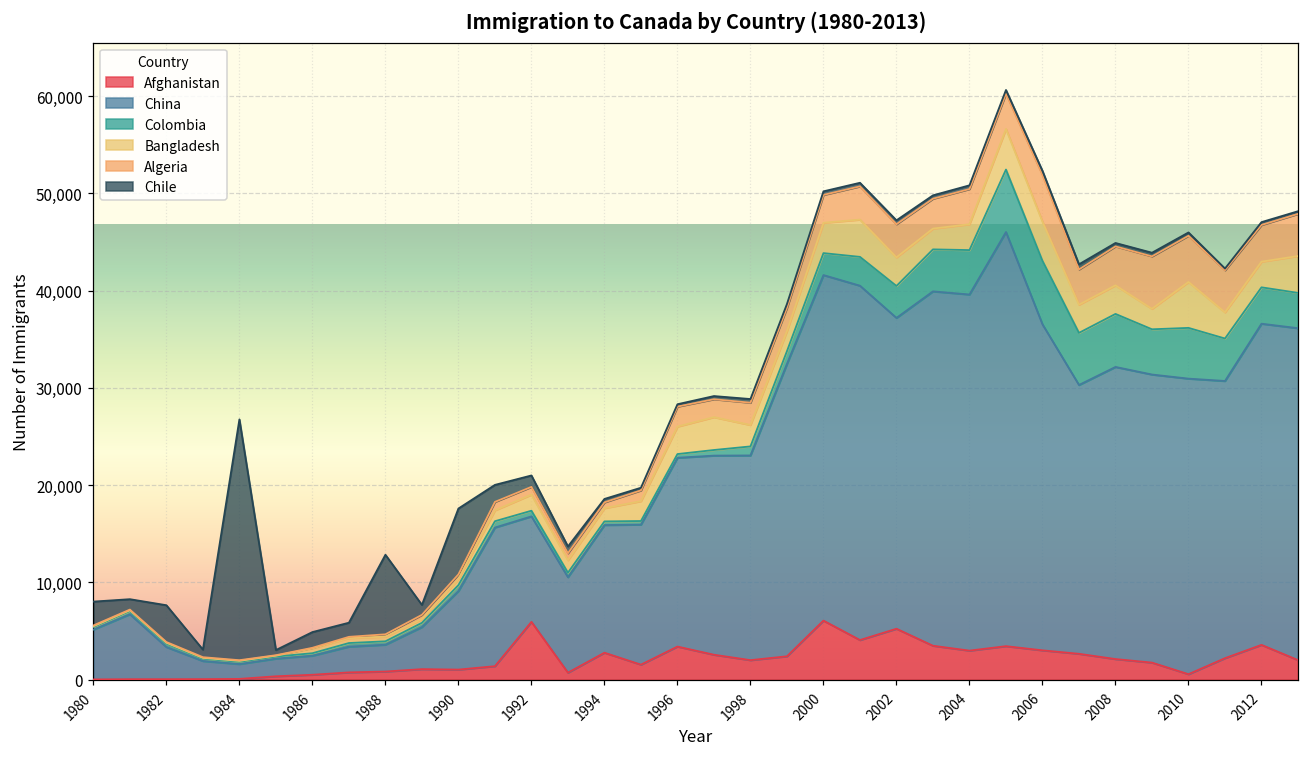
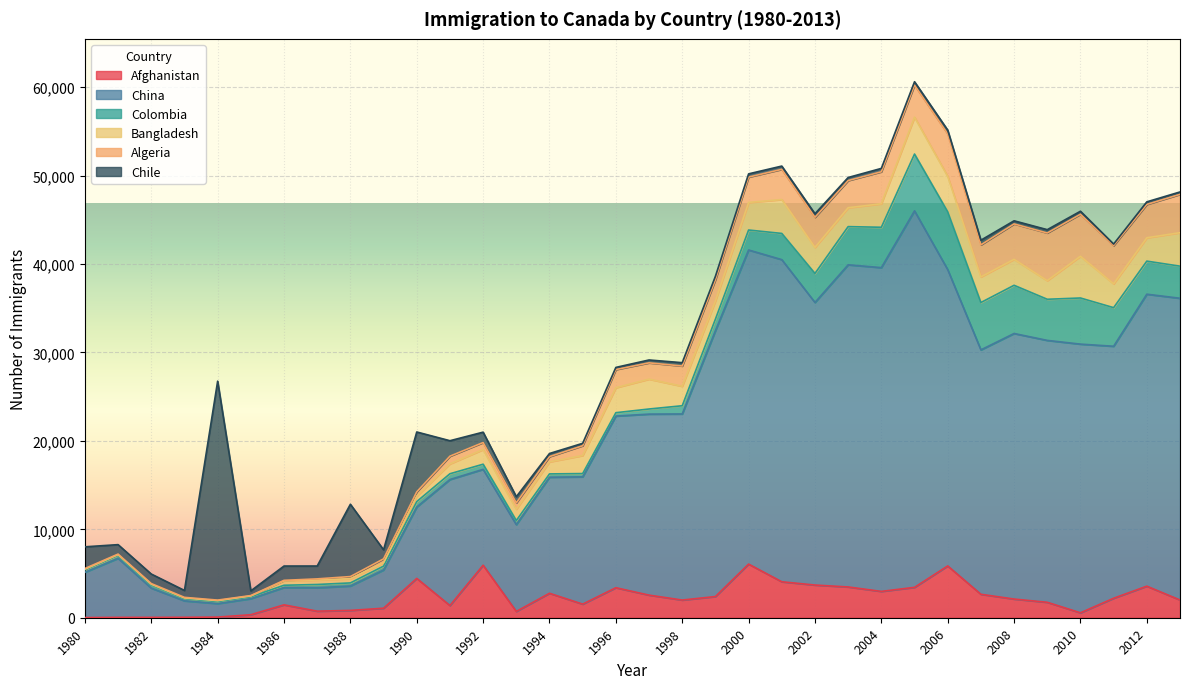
  {
    "Afghanistan": {
      "1980": "0",
      "1982": "0",
      "1984": "0",
-     "1986": "0",
+     "1986": "1,000",
      "1988": "1,000",
-     "1990": "1,000",
+     "1990": "4,000",
      "1992": "6,000",
      "1994": "3,000",
      "1996": "3,000",
      "1998": "2,000",
      "2000": "6,000",
-     "2002": "5,000",
+     "2002": "4,000",
      "2004": "3,000",
-     "2006": "3,000",
+     "2006": "6,000",
      "2008": "2,000",
      "2010": "1,000",
      "2012": "4,000"
    },
    "Chile": {
      "1980": "2,000",
-     "1982": "4,000",
+     "1982": "1,000",
      "1984": "25,000",
      "1986": "2,000",
      "1988": "8,000",
      "1990": "7,000",
      "1992": "1,000",
      "1994": "0",
      "1998": "0",
      "2000": "0",
      "2002": "0",
      "2004": "0",
      "2006": "0",
      "2008": "0",
      "2010": "0",
      "2012": "0"
    }
  }
